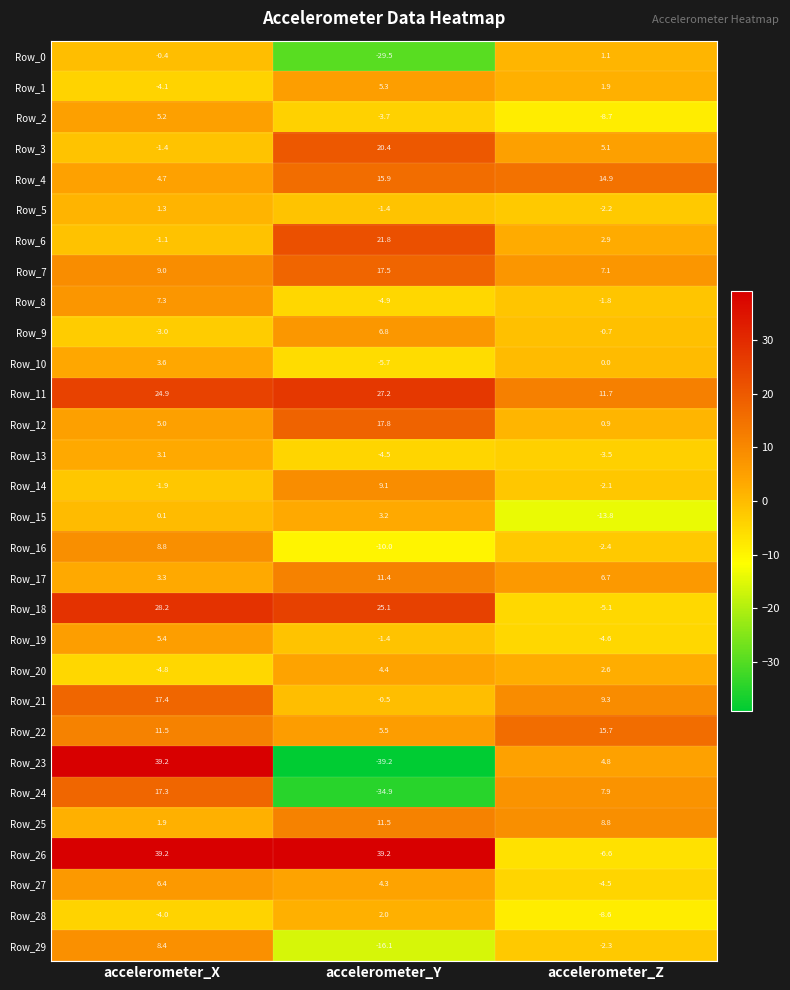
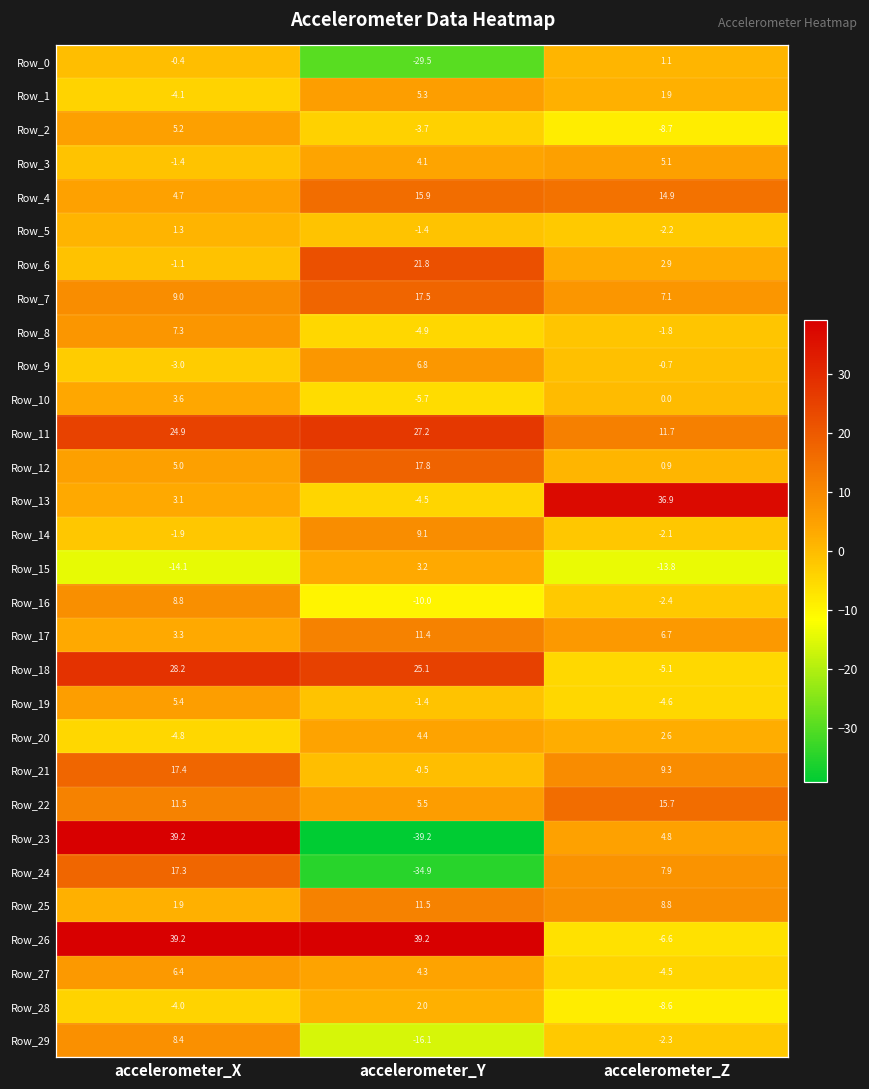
  {
    "Row_0": {
      "accelerometer_X": -0.4,
      "accelerometer_Y": -29.5,
      "accelerometer_Z": 1.1
    },
    "Row_1": {
      "accelerometer_X": -4.1,
      "accelerometer_Y": 5.3,
      "accelerometer_Z": 1.9
    },
    "Row_2": {
      "accelerometer_X": 5.2,
      "accelerometer_Y": -3.7,
      "accelerometer_Z": -8.7
    },
    "Row_3": {
      "accelerometer_X": -1.4,
-     "accelerometer_Y": 20.4,
+     "accelerometer_Y": 4.1,
      "accelerometer_Z": 5.1
    },
    "Row_4": {
      "accelerometer_X": 4.7,
      "accelerometer_Y": 15.9,
      "accelerometer_Z": 14.9
    },
    "Row_5": {
      "accelerometer_X": 1.3,
      "accelerometer_Y": -1.4,
      "accelerometer_Z": -2.2
    },
    "Row_6": {
      "accelerometer_X": -1.1,
      "accelerometer_Y": 21.8,
      "accelerometer_Z": 2.9
    },
    "Row_7": {
      "accelerometer_X": 9.0,
      "accelerometer_Y": 17.5,
      "accelerometer_Z": 7.1
    },
    "Row_8": {
      "accelerometer_X": 7.3,
      "accelerometer_Y": -4.9,
      "accelerometer_Z": -1.8
    },
    "Row_9": {
      "accelerometer_X": -3.0,
      "accelerometer_Y": 6.8,
      "accelerometer_Z": -0.7
    },
    "Row_10": {
      "accelerometer_X": 3.6,
      "accelerometer_Y": -5.7,
      "accelerometer_Z": 0.0
    },
    "Row_11": {
      "accelerometer_X": 24.9,
      "accelerometer_Y": 27.2,
      "accelerometer_Z": 11.7
    },
    "Row_12": {
      "accelerometer_X": 5.0,
      "accelerometer_Y": 17.8,
      "accelerometer_Z": 0.9
    },
    "Row_13": {
      "accelerometer_X": 3.1,
      "accelerometer_Y": -4.5,
-     "accelerometer_Z": -3.5
+     "accelerometer_Z": 36.9
    },
    "Row_14": {
      "accelerometer_X": -1.9,
      "accelerometer_Y": 9.1,
      "accelerometer_Z": -2.1
    },
    "Row_15": {
-     "accelerometer_X": 0.1,
+     "accelerometer_X": -14.1,
      "accelerometer_Y": 3.2,
      "accelerometer_Z": -13.8
    },
    "Row_16": {
      "accelerometer_X": 8.8,
      "accelerometer_Y": -10.0,
      "accelerometer_Z": -2.4
    },
    "Row_17": {
      "accelerometer_X": 3.3,
      "accelerometer_Y": 11.4,
      "accelerometer_Z": 6.7
    },
    "Row_18": {
      "accelerometer_X": 28.2,
      "accelerometer_Y": 25.1,
      "accelerometer_Z": -5.1
    },
    "Row_19": {
      "accelerometer_X": 5.4,
      "accelerometer_Y": -1.4,
      "accelerometer_Z": -4.6
    },
    "Row_20": {
      "accelerometer_X": -4.8,
      "accelerometer_Y": 4.4,
      "accelerometer_Z": 2.6
    },
    "Row_21": {
      "accelerometer_X": 17.4,
      "accelerometer_Y": -0.5,
      "accelerometer_Z": 9.3
    },
    "Row_22": {
      "accelerometer_X": 11.5,
      "accelerometer_Y": 5.5,
      "accelerometer_Z": 15.7
    },
    "Row_23": {
      "accelerometer_X": 39.2,
      "accelerometer_Y": -39.2,
      "accelerometer_Z": 4.8
    },
    "Row_24": {
      "accelerometer_X": 17.3,
      "accelerometer_Y": -34.9,
      "accelerometer_Z": 7.9
    },
    "Row_25": {
      "accelerometer_X": 1.9,
      "accelerometer_Y": 11.5,
      "accelerometer_Z": 8.8
    },
    "Row_26": {
      "accelerometer_X": 39.2,
      "accelerometer_Y": 39.2,
      "accelerometer_Z": -6.6
    },
    "Row_27": {
      "accelerometer_X": 6.4,
      "accelerometer_Y": 4.3,
      "accelerometer_Z": -4.5
    },
    "Row_28": {
      "accelerometer_X": -4.0,
      "accelerometer_Y": 2.0,
      "accelerometer_Z": -8.6
    },
    "Row_29": {
      "accelerometer_X": 8.4,
      "accelerometer_Y": -16.1,
      "accelerometer_Z": -2.3
    }
  }
